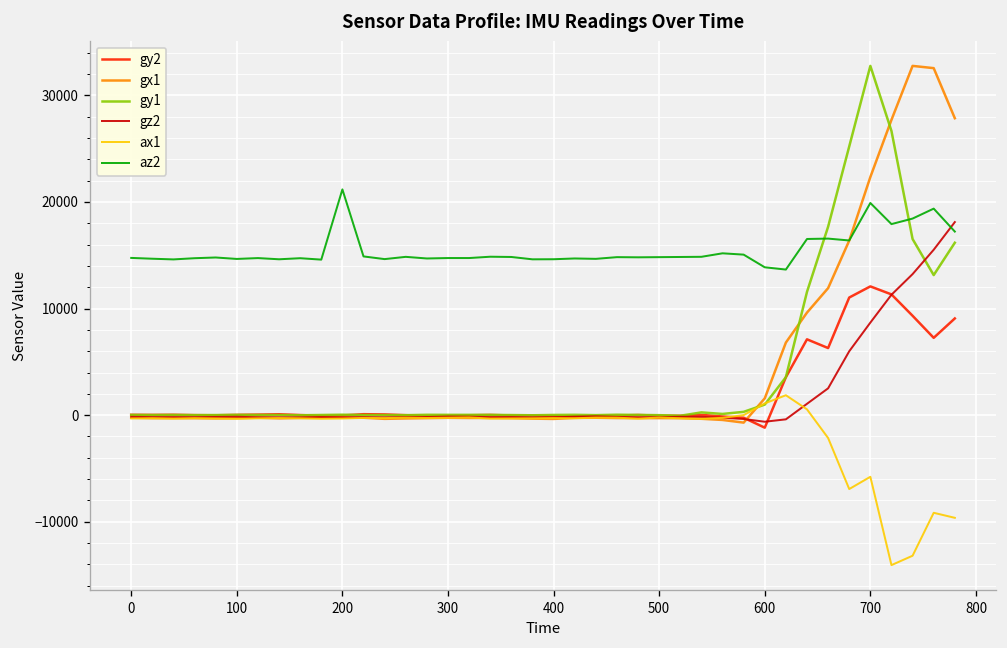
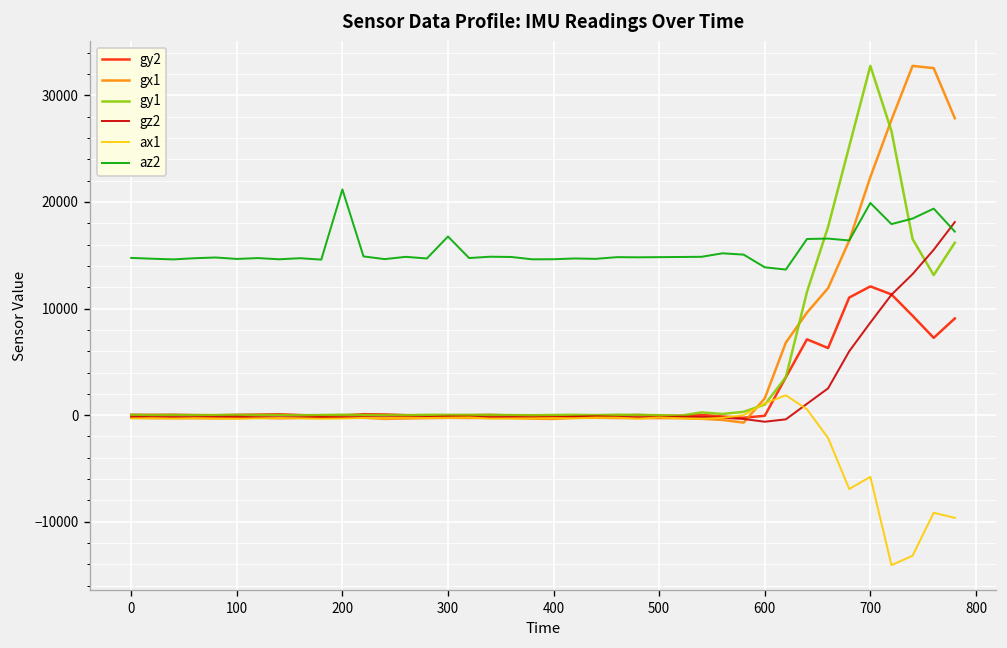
  {
    "gy2": {
-     "600": -1000,
+     "600": 0,
      "700": 12000
    },
    "gx1": {
      "600": 2000,
      "700": 22000
    },
    "gy1": {
      "700": 33000
    },
    "gz2": {
      "600": -1000,
      "700": 9000
    },
    "ax1": {
      "700": -6000
    },
    "az2": {
      "0": 15000,
      "100": 15000,
      "200": 21000,
-     "300": 15000,
+     "300": 17000,
      "400": 15000,
      "500": 15000,
      "600": 14000,
      "700": 20000
    }
  }
